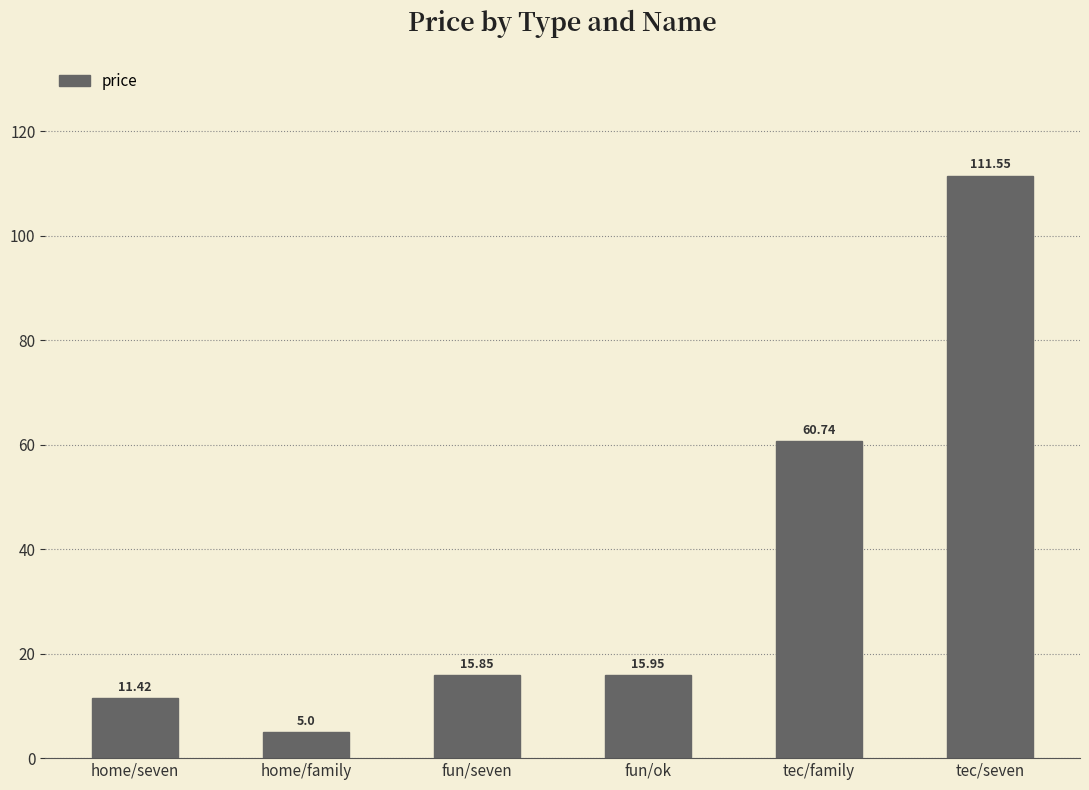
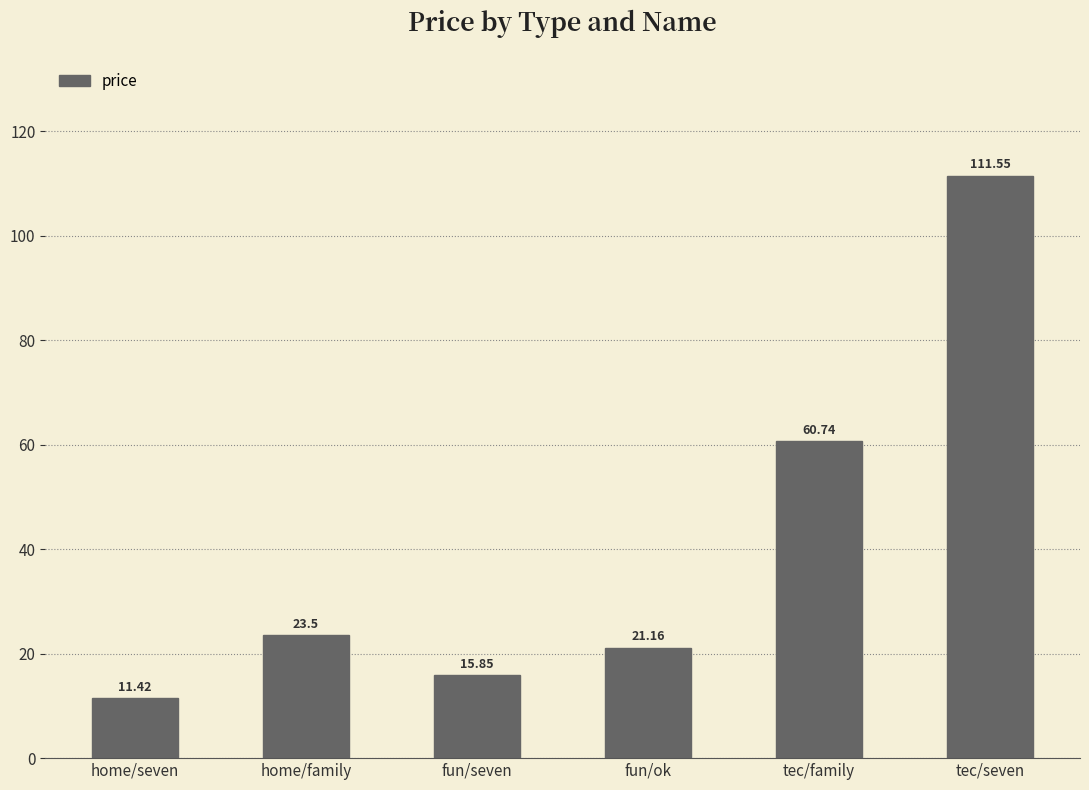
  {
    "home/seven": 11.42,
-   "home/family": 5.0,
+   "home/family": 23.5,
    "fun/seven": 15.85,
-   "fun/ok": 15.95,
+   "fun/ok": 21.16,
    "tec/family": 60.74,
    "tec/seven": 111.55
  }
